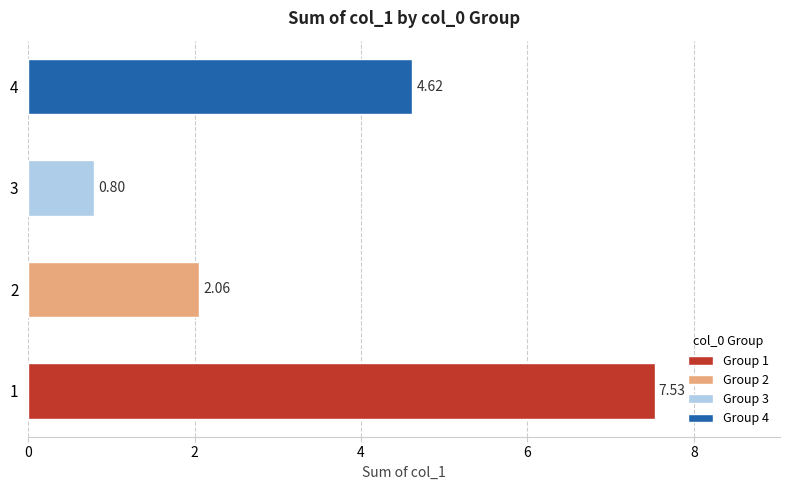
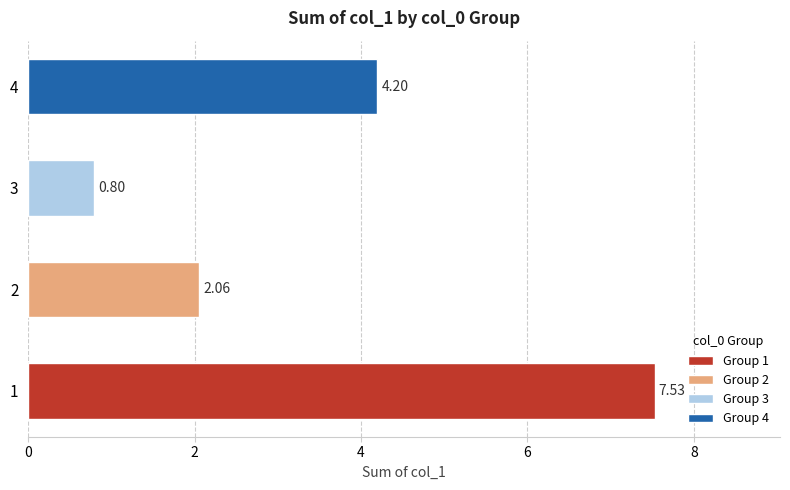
  {
-   "4": 4.62,
+   "4": 4.20,
    "3": 0.80,
    "2": 2.06,
    "1": 7.53
  }
